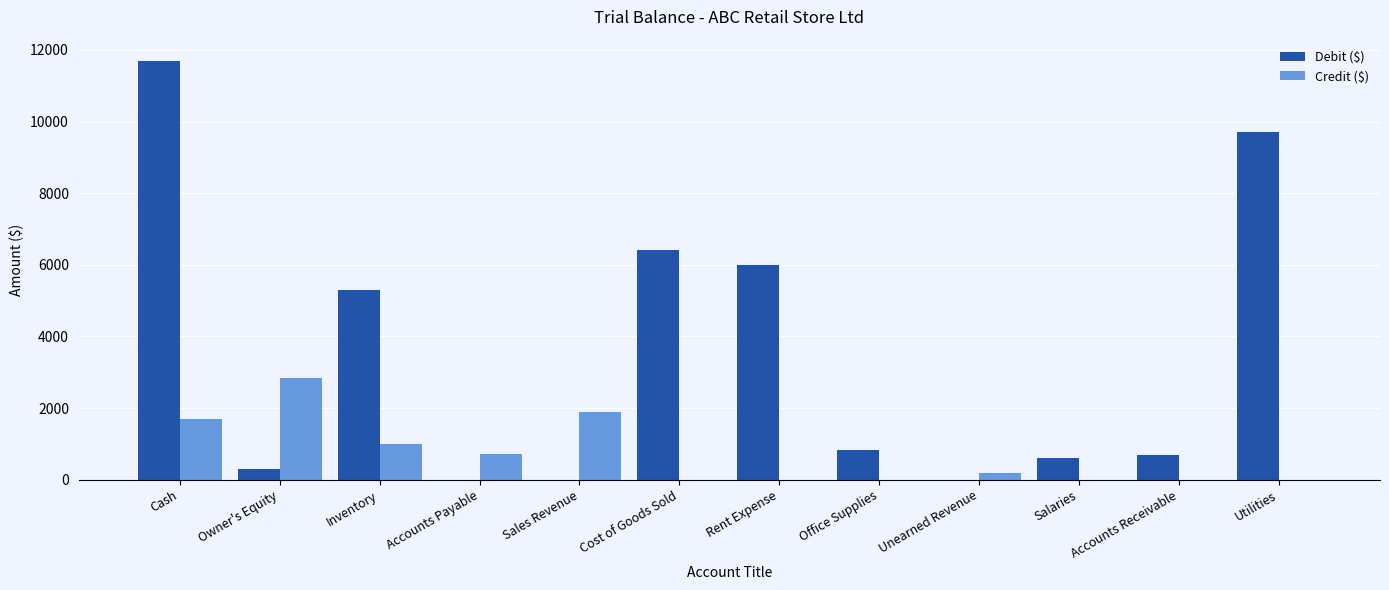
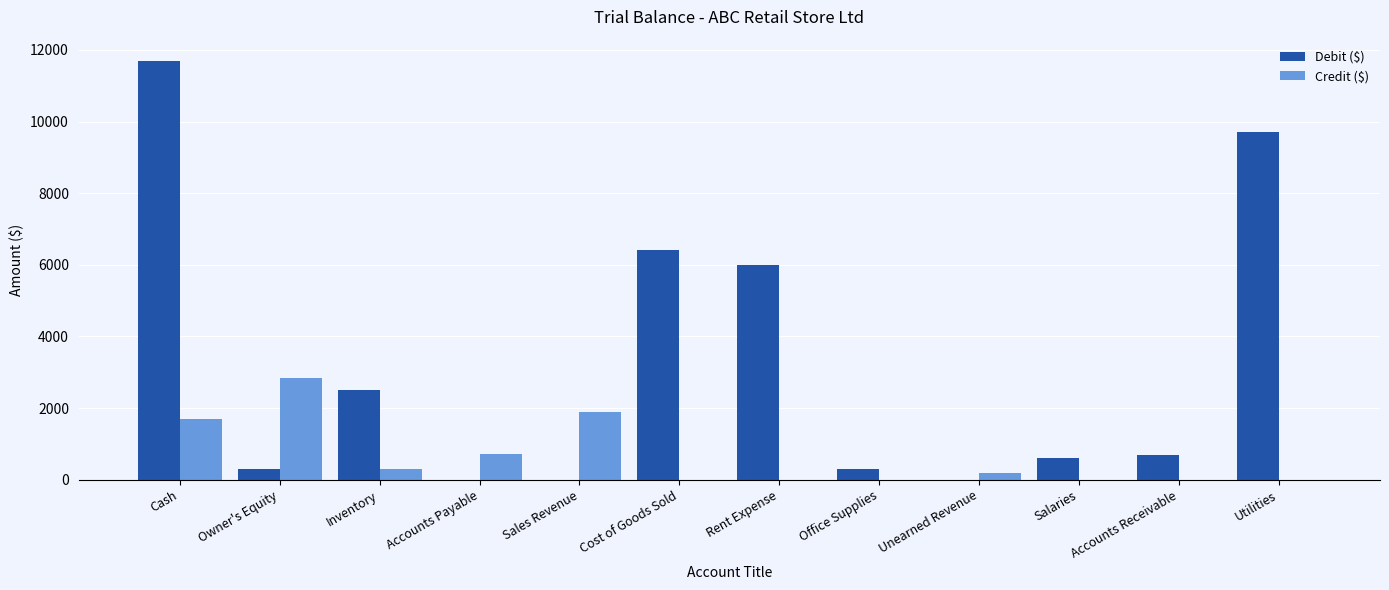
  {
    "Debit ($)": {
      "Cash": 11700,
      "Owner's Equity": 300,
-     "Inventory": 5300,
+     "Inventory": 2500,
      "Accounts Payable": 0,
      "Sales Revenue": 0,
      "Cost of Goods Sold": 6400,
      "Rent Expense": 6000,
-     "Office Supplies": 800,
+     "Office Supplies": 300,
      "Unearned Revenue": 0,
      "Salaries": 600,
      "Accounts Receivable": 700,
      "Utilities": 9700
    },
    "Credit ($)": {
      "Cash": 1700,
      "Owner's Equity": 2900,
-     "Inventory": 1000,
+     "Inventory": 300,
      "Accounts Payable": 700,
      "Sales Revenue": 1900,
      "Cost of Goods Sold": 0,
      "Rent Expense": 0,
      "Office Supplies": 0,
      "Unearned Revenue": 200,
      "Salaries": 0,
      "Accounts Receivable": 0,
      "Utilities": 0
    }
  }
